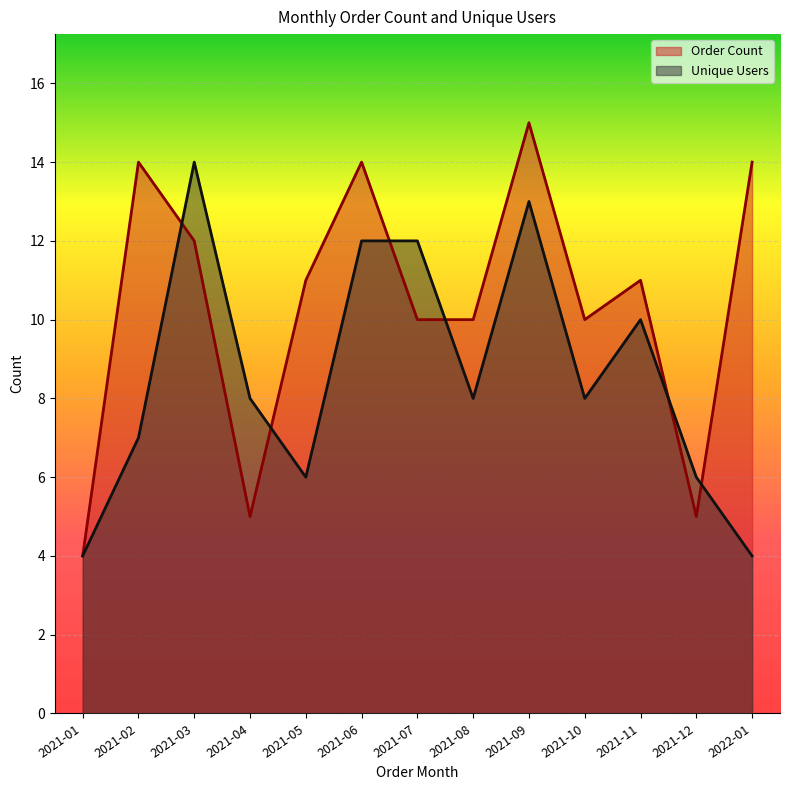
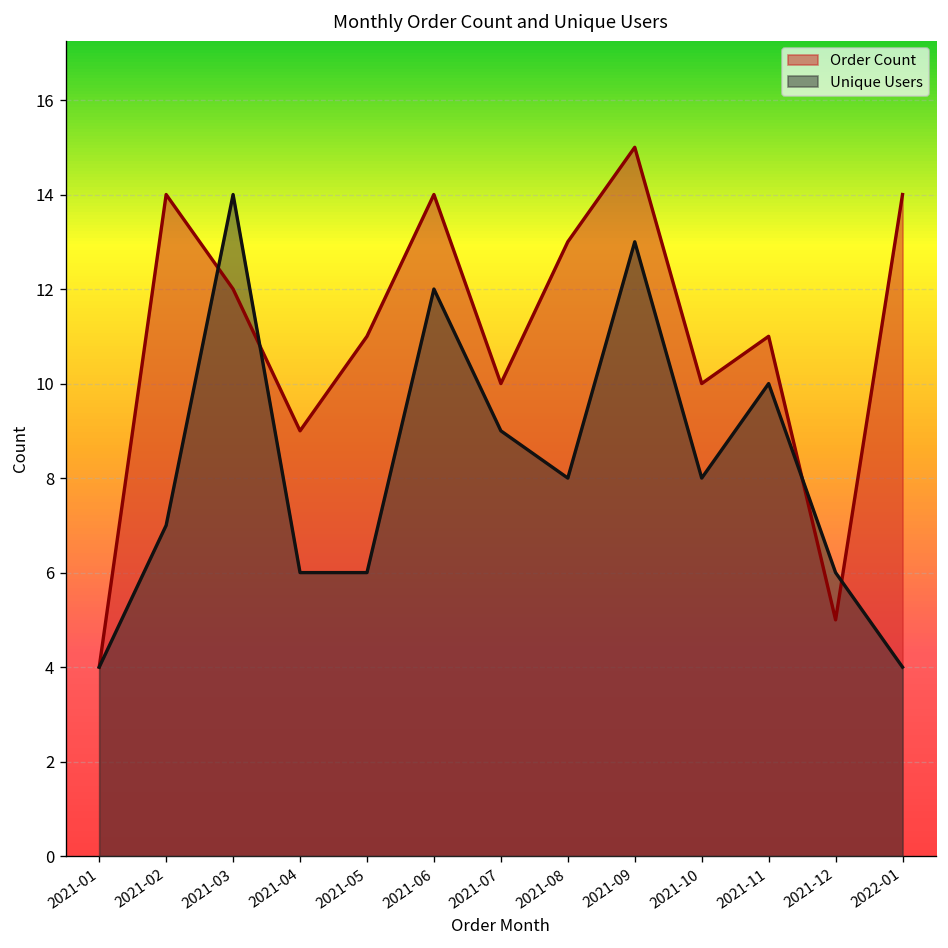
  {
    "Order Count": {
      "2021-02": 14,
      "2021-03": 12,
-     "2021-04": 5,
+     "2021-04": 9,
      "2021-05": 11,
      "2021-06": 14,
      "2021-07": 10,
-     "2021-08": 10,
+     "2021-08": 13,
      "2021-09": 15,
      "2021-10": 10,
      "2021-11": 11,
      "2021-12": 5,
      "2022-01": 14
    },
    "Unique Users": {
      "2021-02": 7,
      "2021-03": 14,
-     "2021-04": 8,
+     "2021-04": 6,
      "2021-05": 6,
      "2021-06": 12,
-     "2021-07": 12,
+     "2021-07": 9,
      "2021-08": 8,
      "2021-09": 13,
      "2021-10": 8,
      "2021-11": 10,
      "2021-12": 6,
      "2022-01": 4
    }
  }
